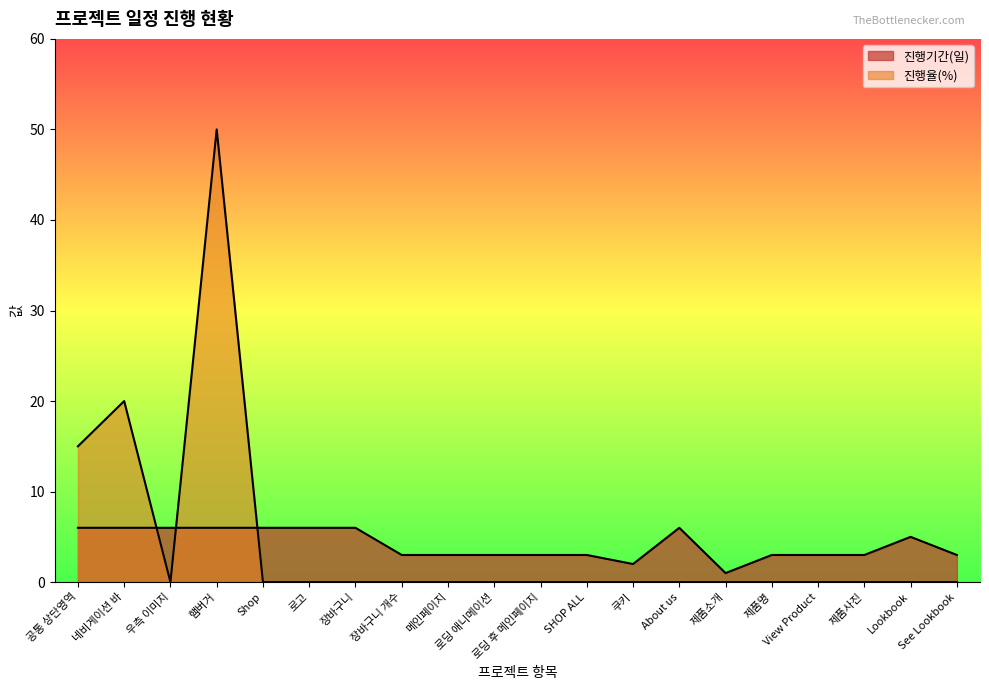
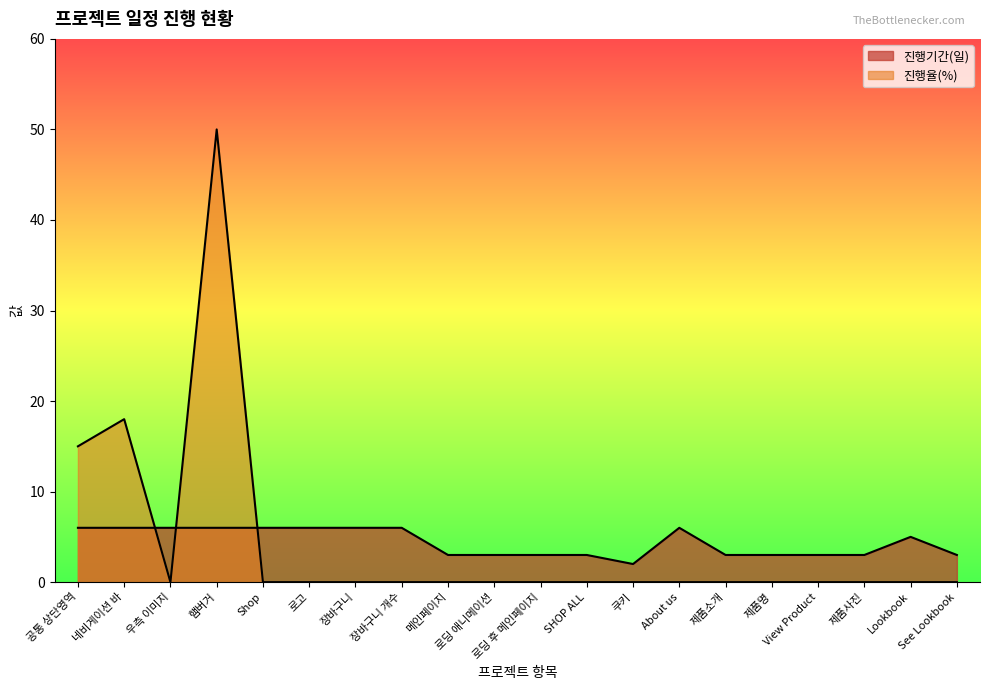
  {
    "진행기간(일)": {
      "공통 상단영역": 6,
      "네비게이션 바": 6,
      "우측 이미지": 6,
      "햄버거": 6,
      "Shop": 6,
      "로고": 6,
      "장바구니": 6,
-     "장바구니 개수": 3,
+     "장바구니 개수": 6,
      "메인페이지": 3,
      "로딩 애니메이션": 3,
      "로딩 후 메인페이지": 3,
      "SHOP ALL": 3,
      "쿠키": 2,
      "About us": 6,
-     "제품소개": 1,
+     "제품소개": 3,
      "제품명": 3,
      "View Product": 3,
      "제품사진": 3,
      "Lookbook": 5,
      "See Lookbook": 3
    },
    "진행율(%)": {
      "공통 상단영역": 15,
-     "네비게이션 바": 20,
+     "네비게이션 바": 18,
      "우측 이미지": 0,
      "햄버거": 50,
      "Shop": 0,
      "로고": 0,
      "장바구니": 0,
      "장바구니 개수": 0,
      "메인페이지": 0,
      "로딩 애니메이션": 0,
      "로딩 후 메인페이지": 0,
      "SHOP ALL": 0,
      "쿠키": 0,
      "About us": 0,
      "제품소개": 0,
      "제품명": 0,
      "View Product": 0,
      "제품사진": 0,
      "Lookbook": 0,
      "See Lookbook": 0
    }
  }
